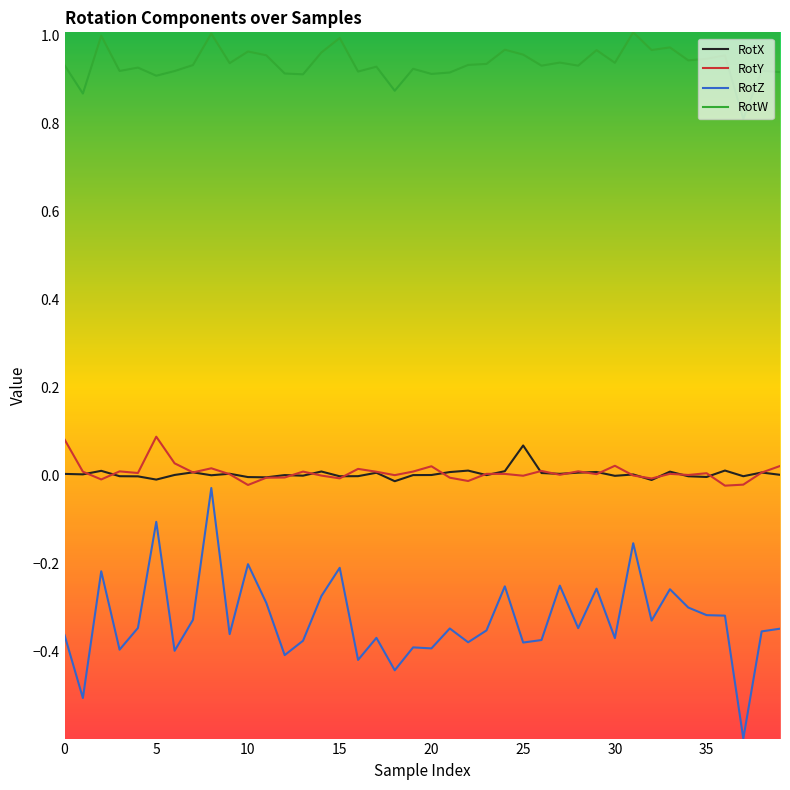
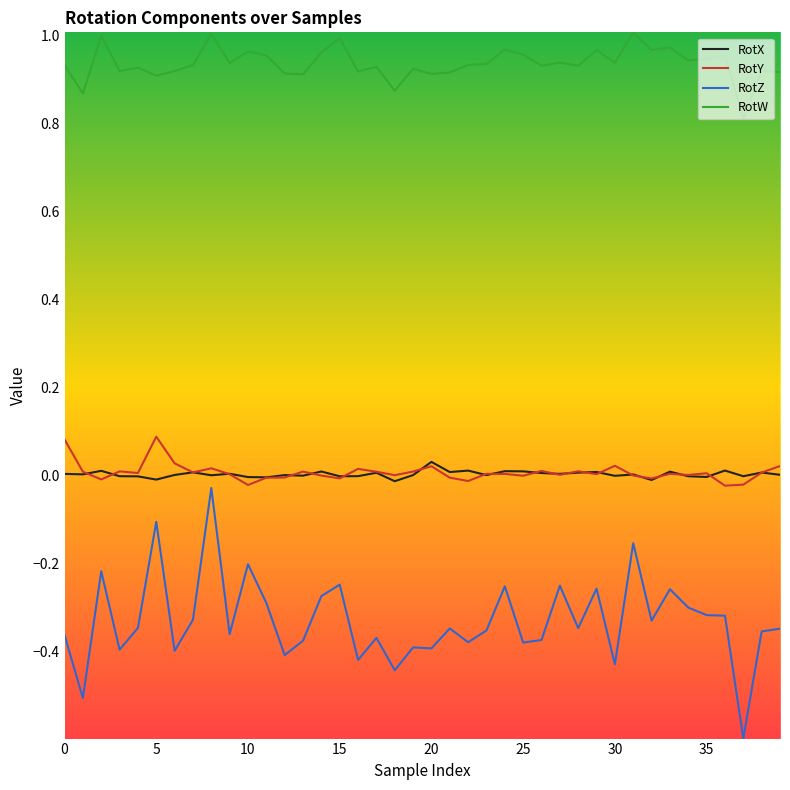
  {
    "RotX": {
      "0": 0.00,
      "5": -0.01,
      "10": 0.00,
-     "20": 0.00,
-     "25": 0.07,
+     "20": 0.03,
+     "25": 0.01,
      "30": 0.00,
      "35": 0.00
    },
    "RotY": {
      "0": 0.08,
      "5": 0.09,
      "10": -0.02,
      "20": 0.02,
      "25": 0.00,
      "30": 0.02,
      "35": 0.01
    },
    "RotZ": {
      "0": -0.36,
      "5": -0.11,
      "10": -0.20,
-     "15": -0.21,
+     "15": -0.25,
      "20": -0.39,
      "25": -0.38,
-     "30": -0.37,
+     "30": -0.43,
      "35": -0.32
    },
    "RotW": {
      "0": 0.93,
      "5": 0.91,
      "10": 0.96,
      "15": 1.00,
      "20": 0.91,
      "25": 0.96,
      "30": 0.94
    }
  }
